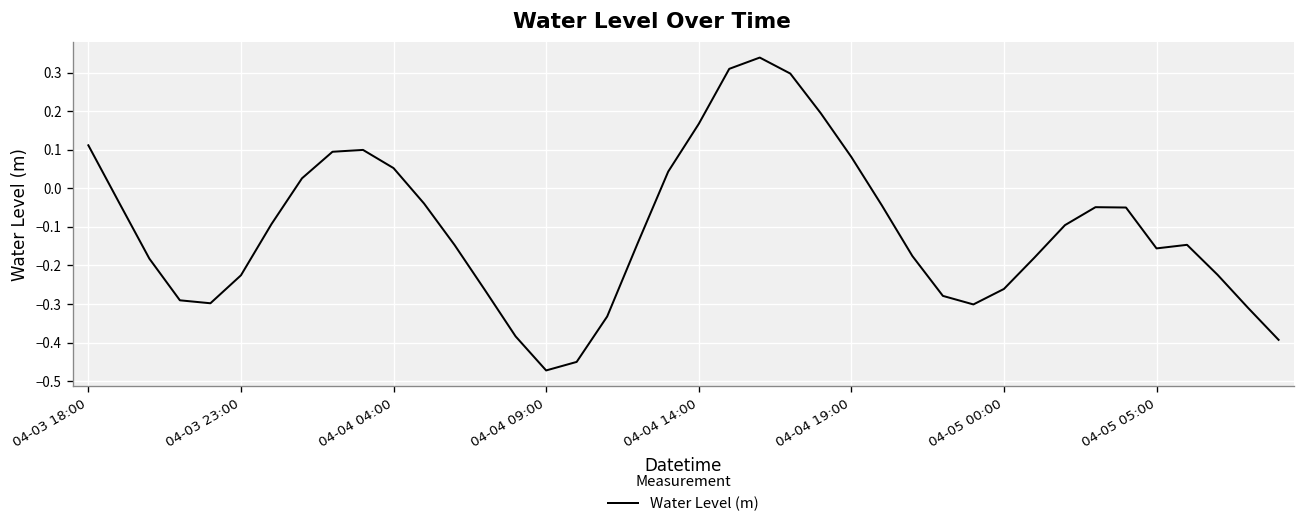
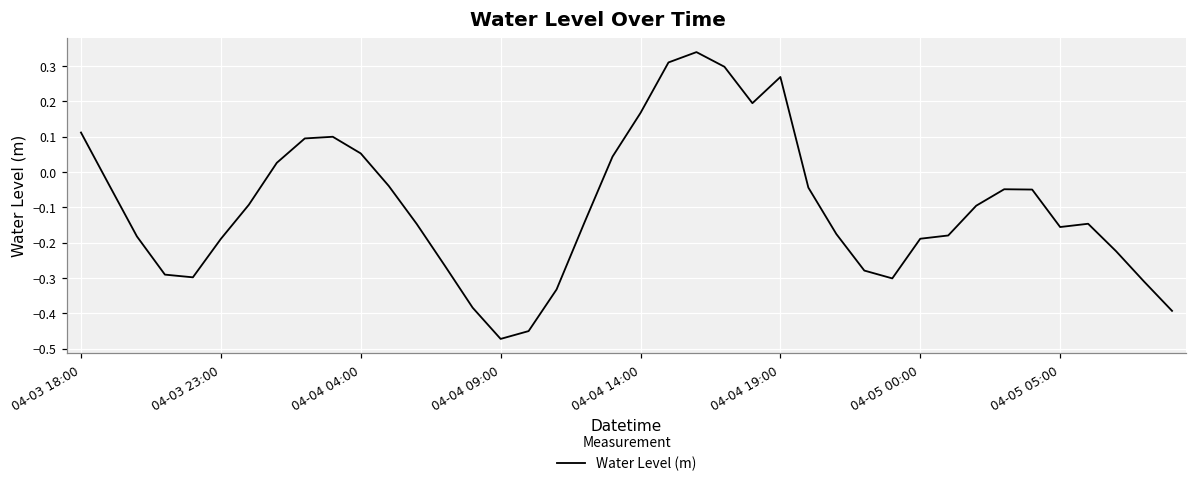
  {
    "04-03 18:00": 0.11,
-   "04-03 23:00": -0.23,
+   "04-03 23:00": -0.19,
    "04-04 04:00": 0.05,
    "04-04 09:00": -0.47,
    "04-04 14:00": 0.17,
-   "04-04 19:00": 0.08,
-   "04-05 00:00": -0.26,
+   "04-04 19:00": 0.27,
+   "04-05 00:00": -0.19,
    "04-05 05:00": -0.16
  }
